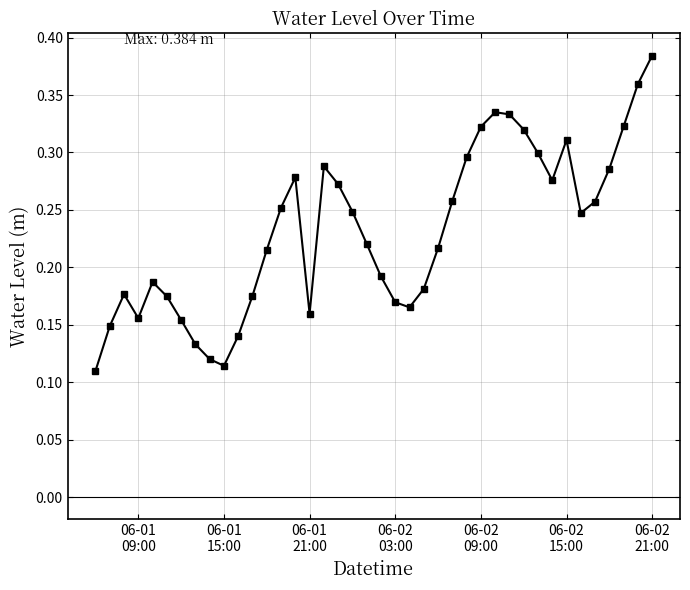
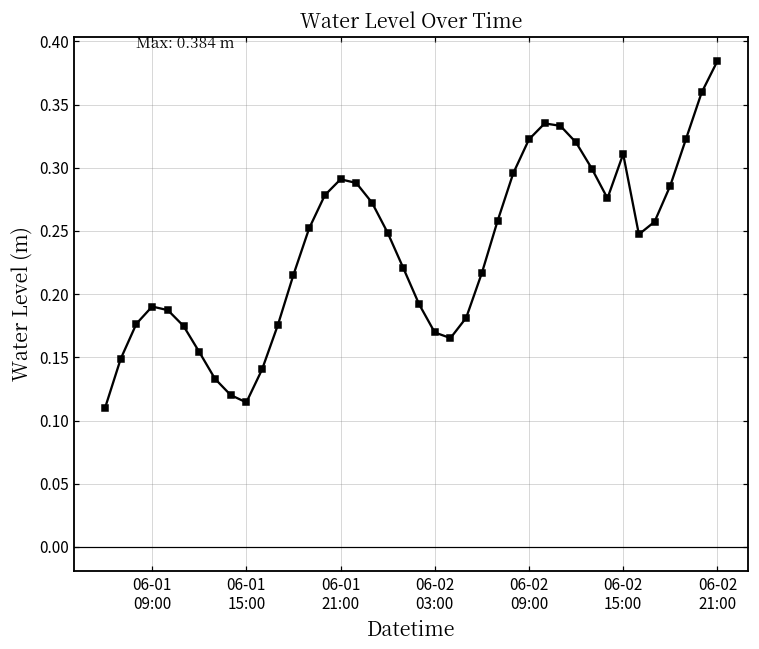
  {
-   "06-01 09:00": 0.156,
+   "06-01 09:00": 0.190,
    "06-01 15:00": 0.114,
-   "06-01 21:00": 0.160,
+   "06-01 21:00": 0.291,
    "06-02 03:00": 0.170,
    "06-02 09:00": 0.322,
    "06-02 15:00": 0.311,
    "06-02 21:00": 0.384
  }
